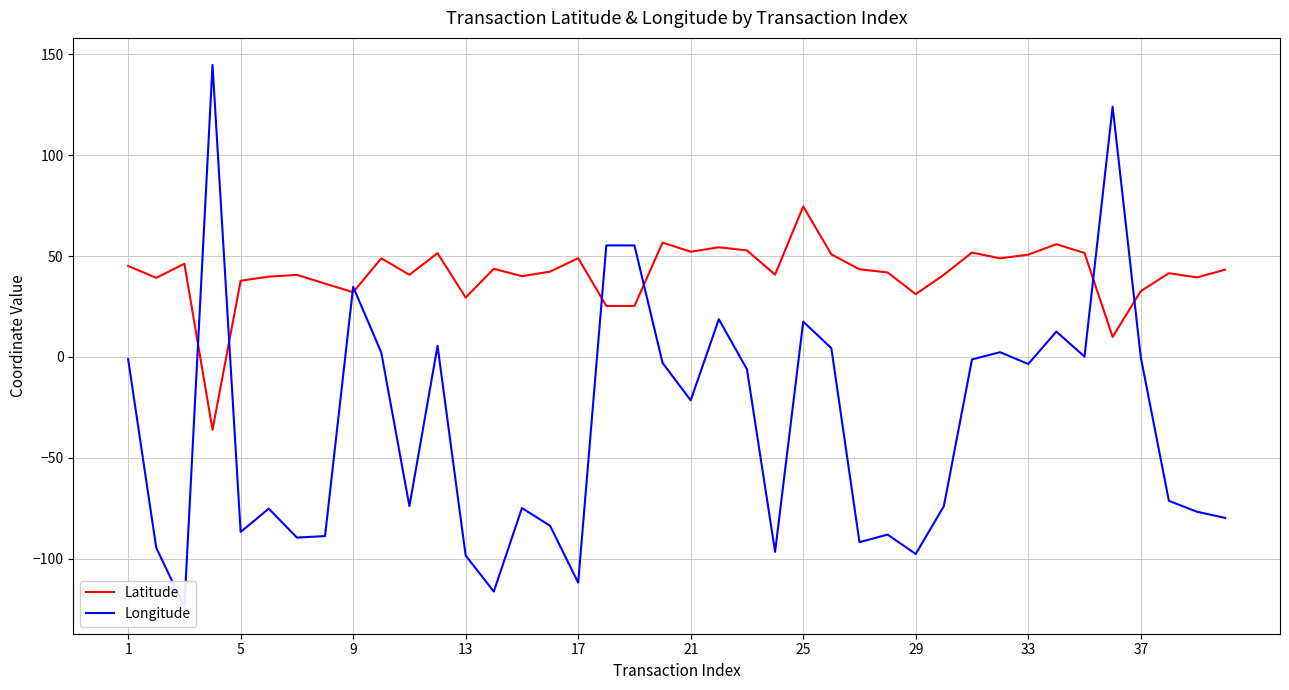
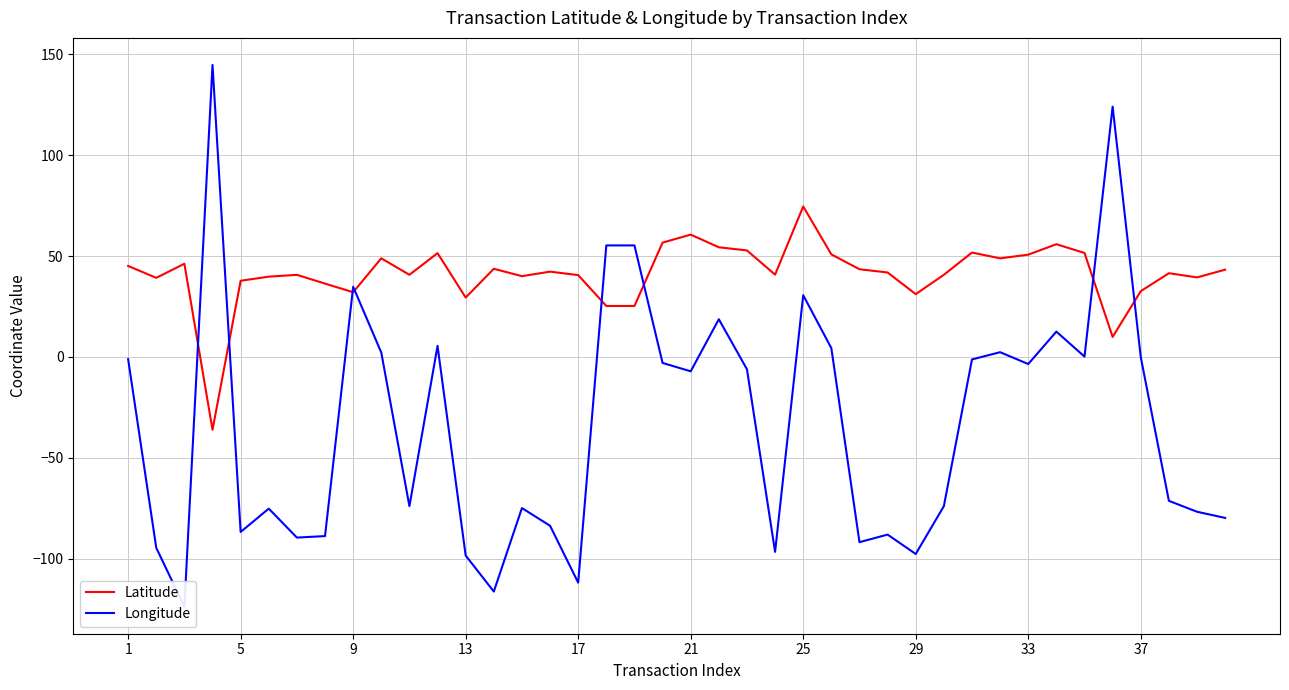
  {
    "Latitude": {
      "1": 45,
      "5": 38,
      "9": 32,
      "13": 29,
-     "17": 49,
-     "21": 52,
+     "17": 41,
+     "21": 61,
      "25": 75,
      "29": 31,
      "33": 51,
      "37": 33
    },
    "Longitude": {
      "1": -1,
      "5": -87,
      "9": 35,
      "13": -98,
      "17": -112,
-     "21": -22,
-     "25": 18,
+     "21": -7,
+     "25": 31,
      "29": -98,
      "33": -4,
      "37": 0
    }
  }
